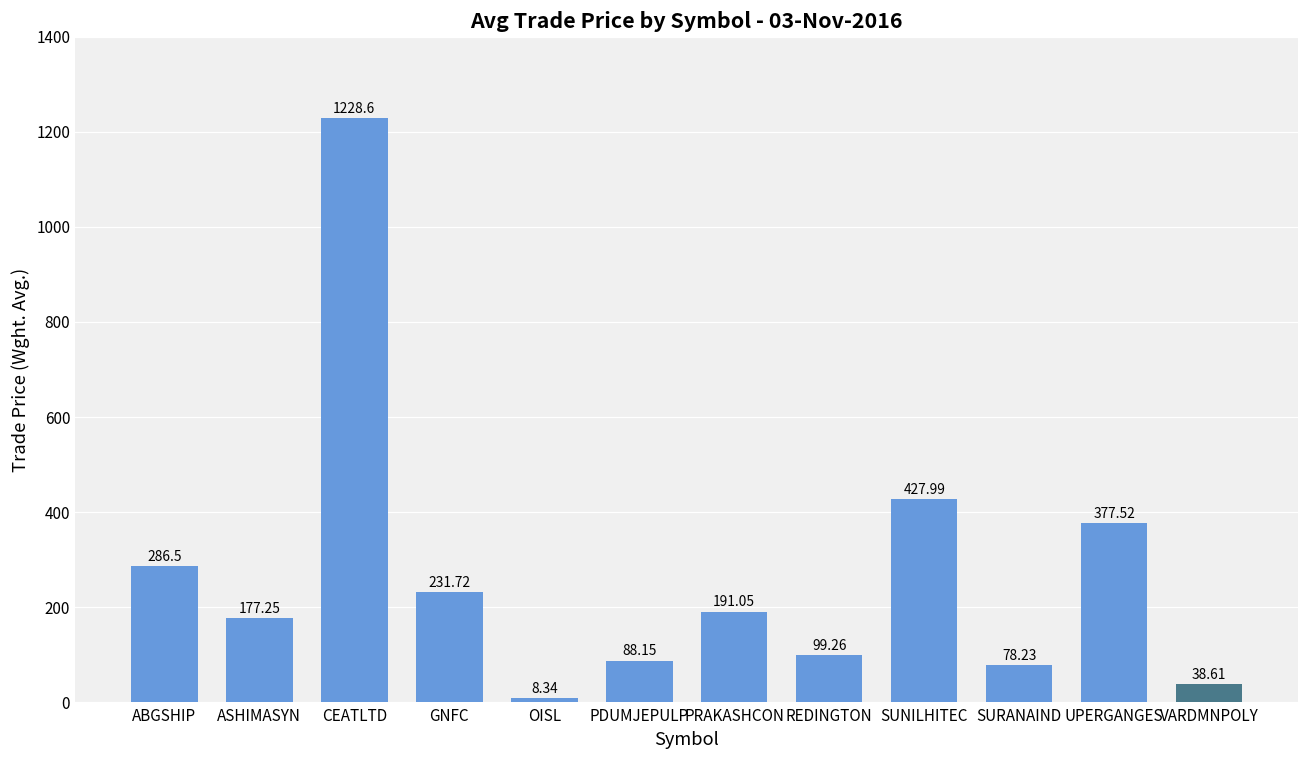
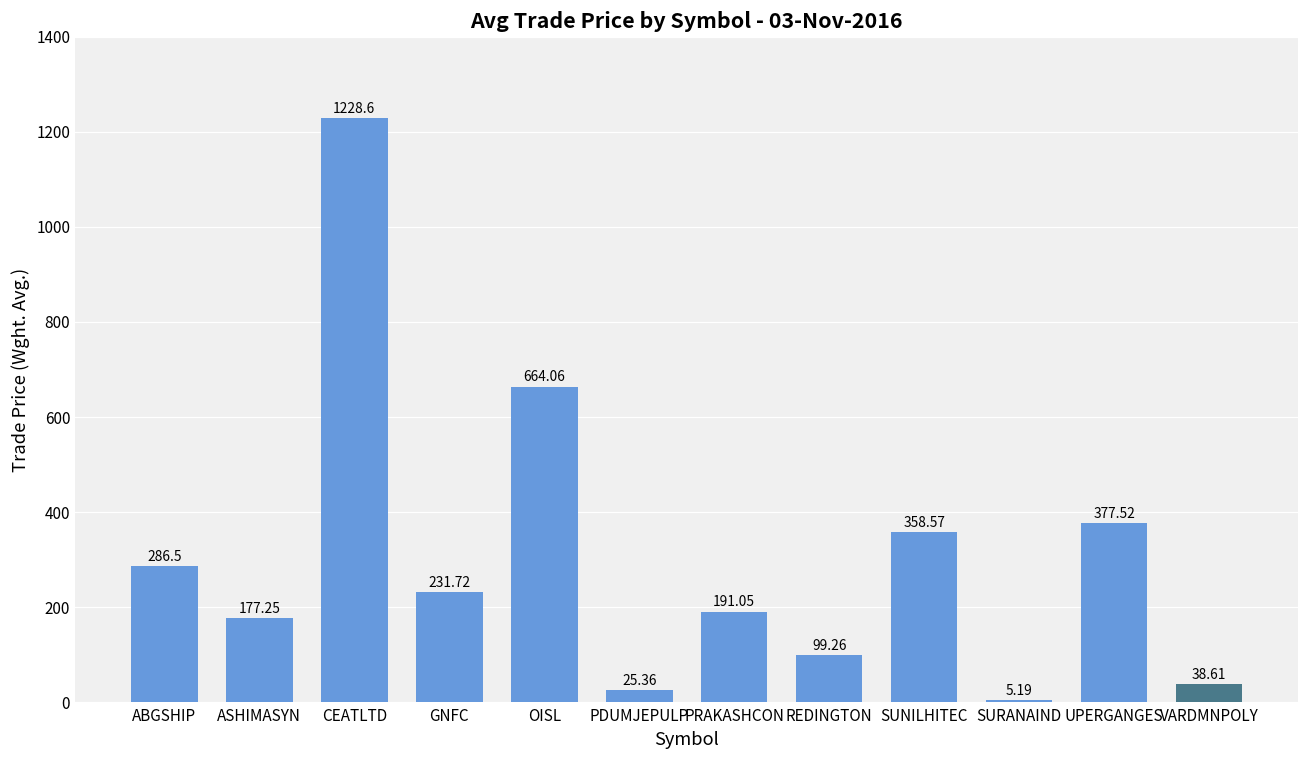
  {
    "ABGSHIP": 286.5,
    "ASHIMASYN": 177.25,
    "CEATLTD": 1228.6,
    "GNFC": 231.72,
-   "OISL": 8.34,
-   "PDUMJEPULP": 88.15,
+   "OISL": 664.06,
+   "PDUMJEPULP": 25.36,
    "PRAKASHCON": 191.05,
    "REDINGTON": 99.26,
-   "SUNILHITEC": 427.99,
-   "SURANAIND": 78.23,
+   "SUNILHITEC": 358.57,
+   "SURANAIND": 5.19,
    "UPERGANGES": 377.52,
    "VARDMNPOLY": 38.61
  }
